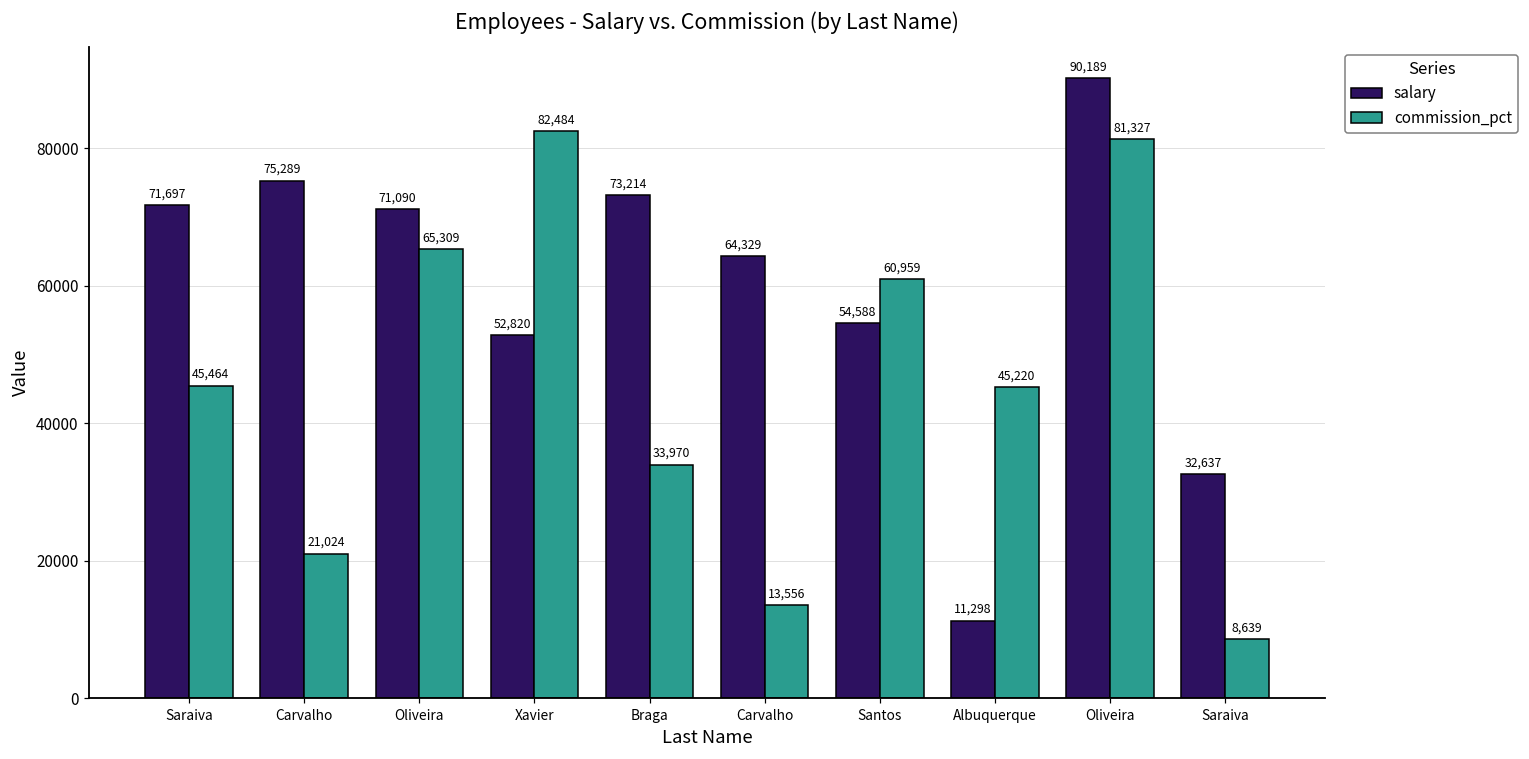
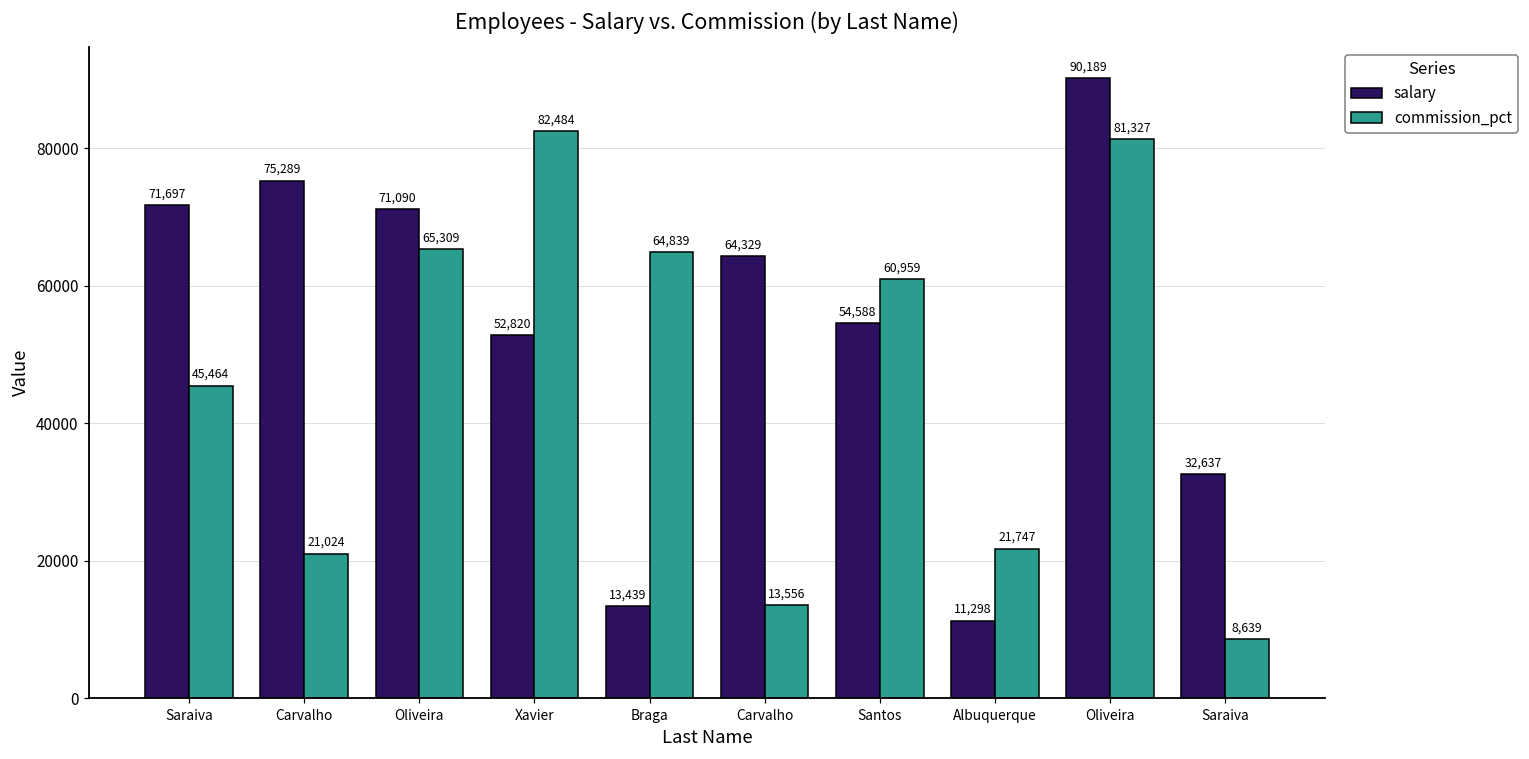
  {
    "salary": {
      "Xavier": "52,820",
-     "Braga": "73,214",
+     "Braga": "13,439",
      "Santos": "54,588",
      "Albuquerque": "11,298"
    },
    "commission_pct": {
      "Xavier": "82,484",
-     "Braga": "33,970",
+     "Braga": "64,839",
      "Santos": "60,959",
-     "Albuquerque": "45,220"
+     "Albuquerque": "21,747"
    }
  }
